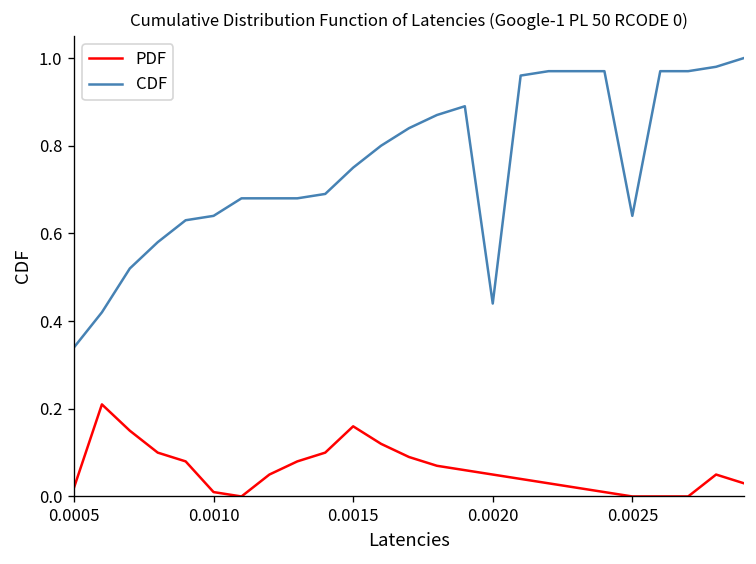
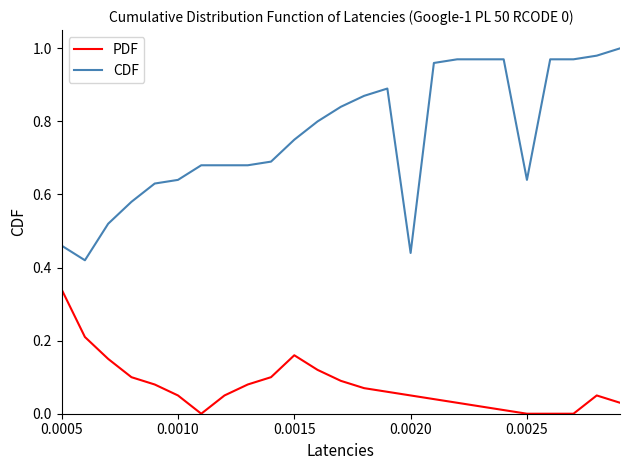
  {
    "PDF": {
-     "0.0005": 0.02,
-     "0.0010": 0.01,
+     "0.0005": 0.34,
+     "0.0010": 0.05,
      "0.0015": 0.16,
      "0.0020": 0.05,
      "0.0025": 0.00
    },
    "CDF": {
-     "0.0005": 0.34,
+     "0.0005": 0.46,
      "0.0010": 0.64,
      "0.0015": 0.75,
      "0.0020": 0.44,
      "0.0025": 0.64
    }
  }
